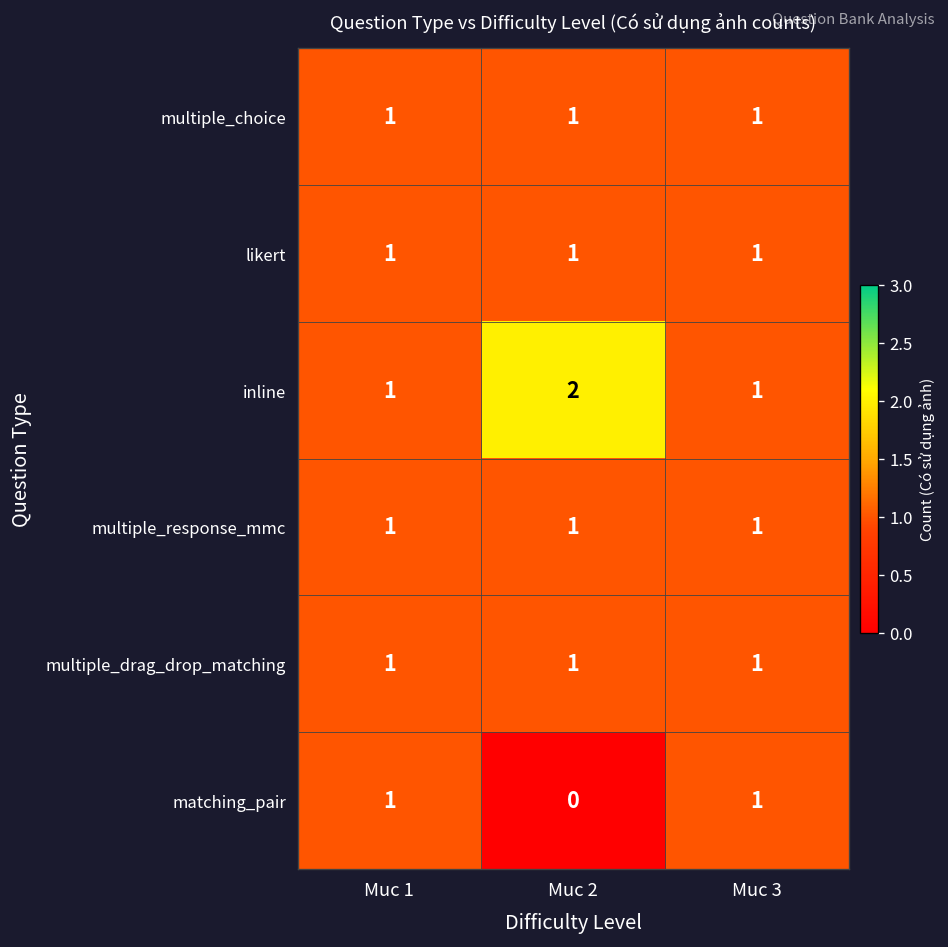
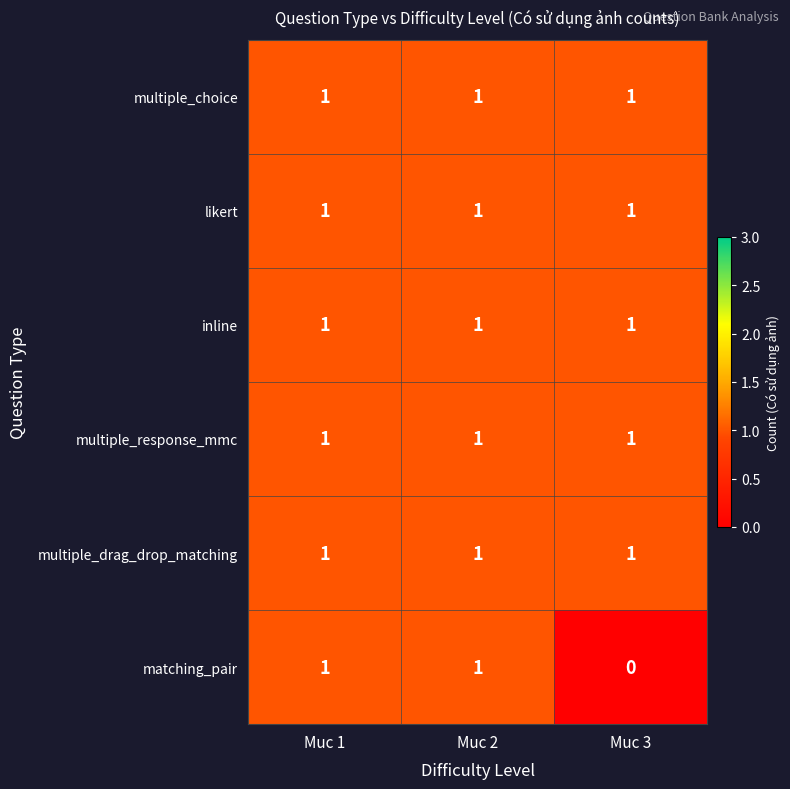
  {
    "multiple_choice": {
      "Muc 1": 1,
      "Muc 2": 1,
      "Muc 3": 1
    },
    "likert": {
      "Muc 1": 1,
      "Muc 2": 1,
      "Muc 3": 1
    },
    "inline": {
      "Muc 1": 1,
-     "Muc 2": 2,
+     "Muc 2": 1,
      "Muc 3": 1
    },
    "multiple_response_mmc": {
      "Muc 1": 1,
      "Muc 2": 1,
      "Muc 3": 1
    },
    "multiple_drag_drop_matching": {
      "Muc 1": 1,
      "Muc 2": 1,
      "Muc 3": 1
    },
    "matching_pair": {
      "Muc 1": 1,
-     "Muc 2": 0,
-     "Muc 3": 1
+     "Muc 2": 1,
+     "Muc 3": 0
    }
  }
